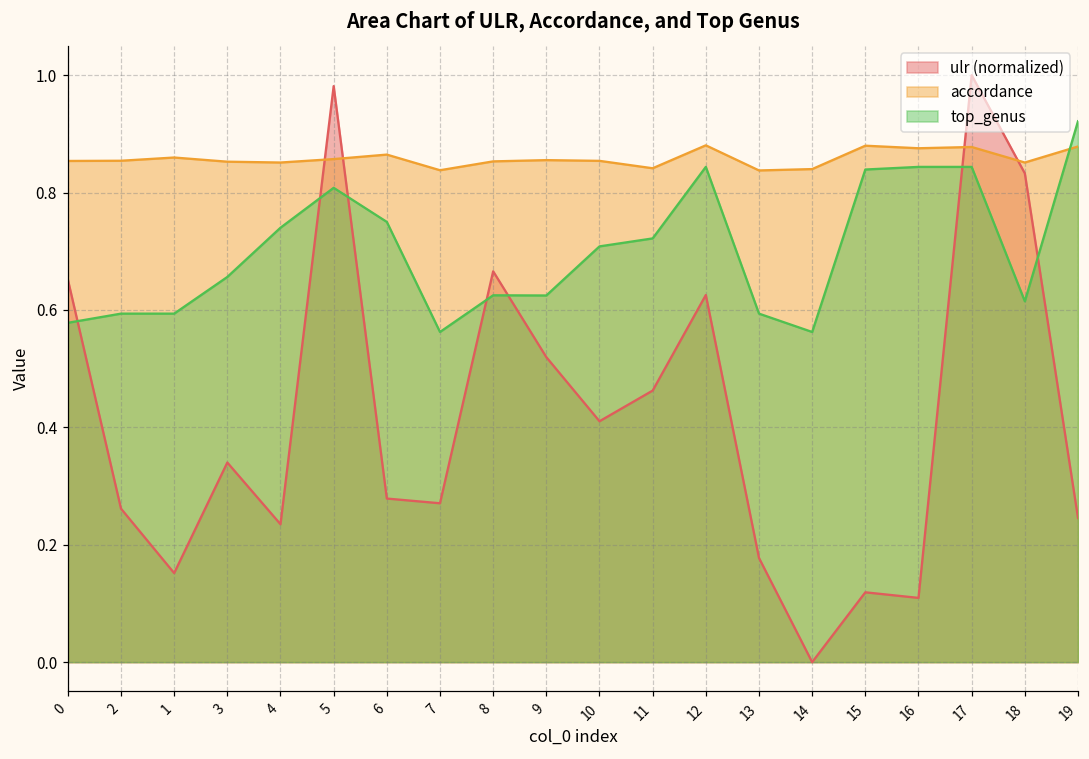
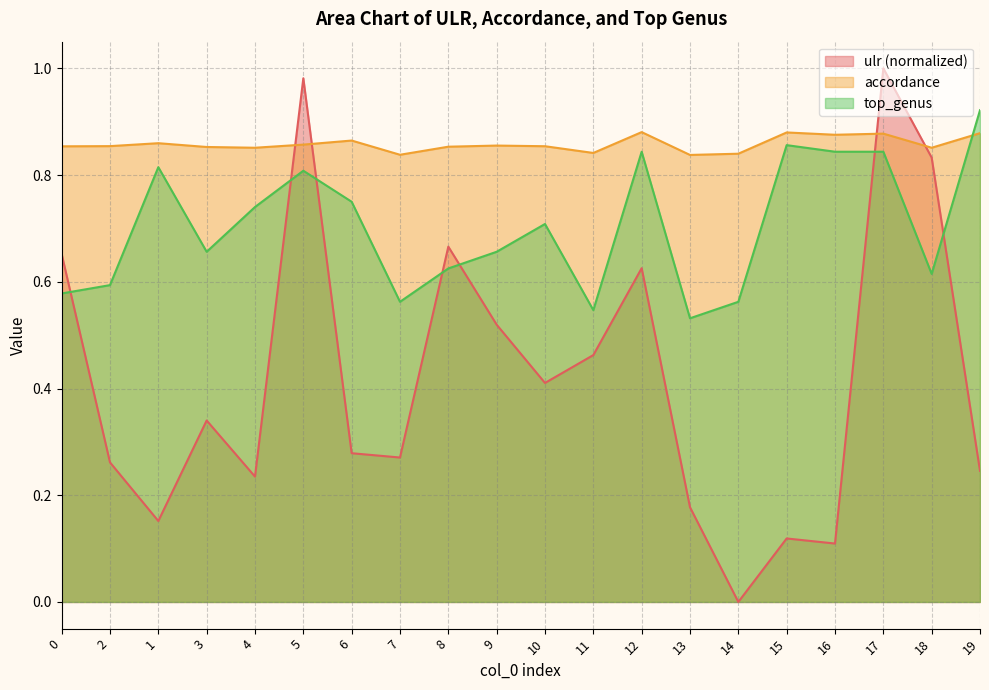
  {
    "top_genus": {
      "0": 0.58,
      "2": 0.59,
-     "1": 0.59,
+     "1": 0.81,
      "3": 0.66,
      "4": 0.74,
      "5": 0.81,
      "6": 0.75,
      "7": 0.56,
      "8": 0.63,
-     "9": 0.62,
+     "9": 0.66,
      "10": 0.71,
-     "11": 0.72,
+     "11": 0.55,
      "12": 0.84,
-     "13": 0.59,
+     "13": 0.53,
      "14": 0.56,
-     "15": 0.84,
+     "15": 0.86,
      "16": 0.84,
      "17": 0.84,
      "18": 0.61,
      "19": 0.92
    }
  }
